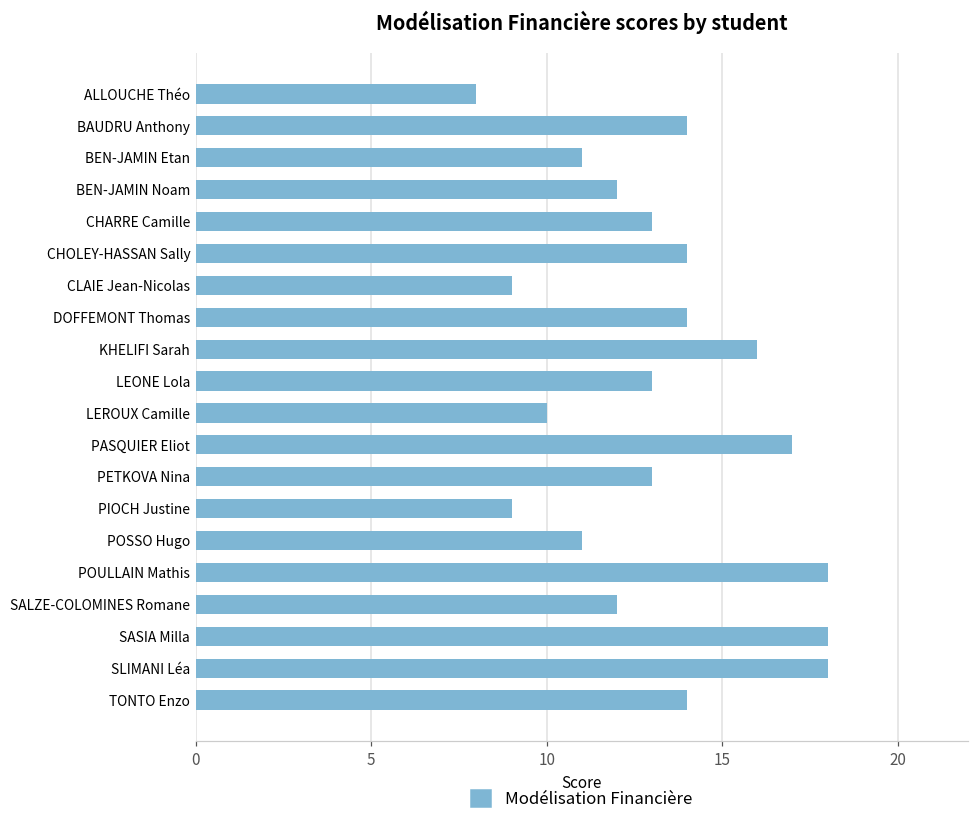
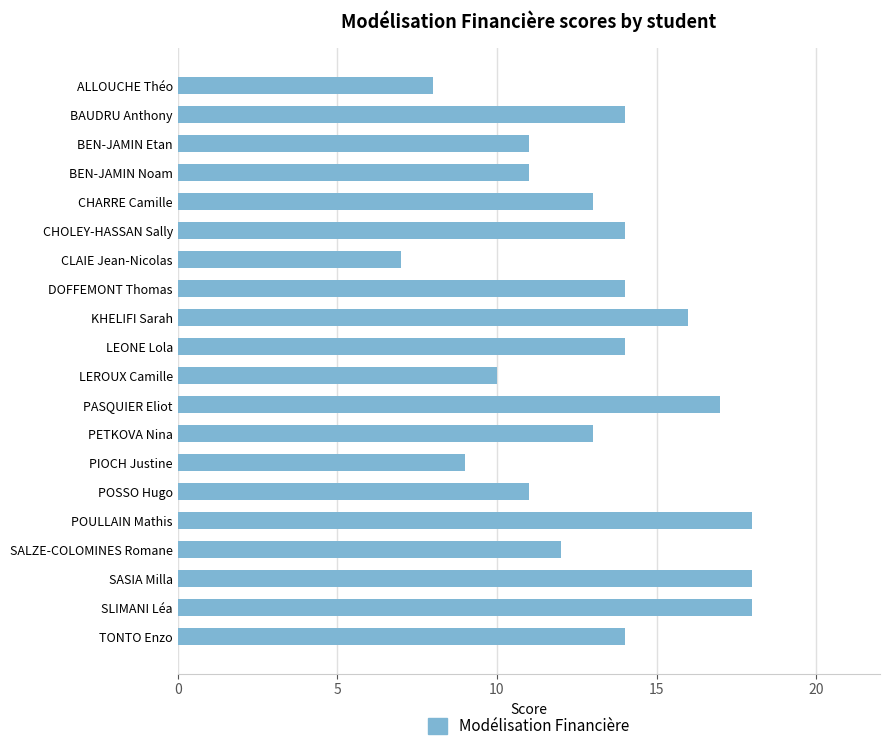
  {
    "ALLOUCHE Théo": 8,
    "BAUDRU Anthony": 14,
    "BEN-JAMIN Etan": 11,
-   "BEN-JAMIN Noam": 12,
+   "BEN-JAMIN Noam": 11,
    "CHARRE Camille": 13,
    "CHOLEY-HASSAN Sally": 14,
-   "CLAIE Jean-Nicolas": 9,
+   "CLAIE Jean-Nicolas": 7,
    "DOFFEMONT Thomas": 14,
    "KHELIFI Sarah": 16,
-   "LEONE Lola": 13,
+   "LEONE Lola": 14,
    "LEROUX Camille": 10,
    "PASQUIER Eliot": 17,
    "PETKOVA Nina": 13,
    "PIOCH Justine": 9,
    "POSSO Hugo": 11,
    "POULLAIN Mathis": 18,
    "SALZE-COLOMINES Romane": 12,
    "SASIA Milla": 18,
    "SLIMANI Léa": 18,
    "TONTO Enzo": 14
  }
